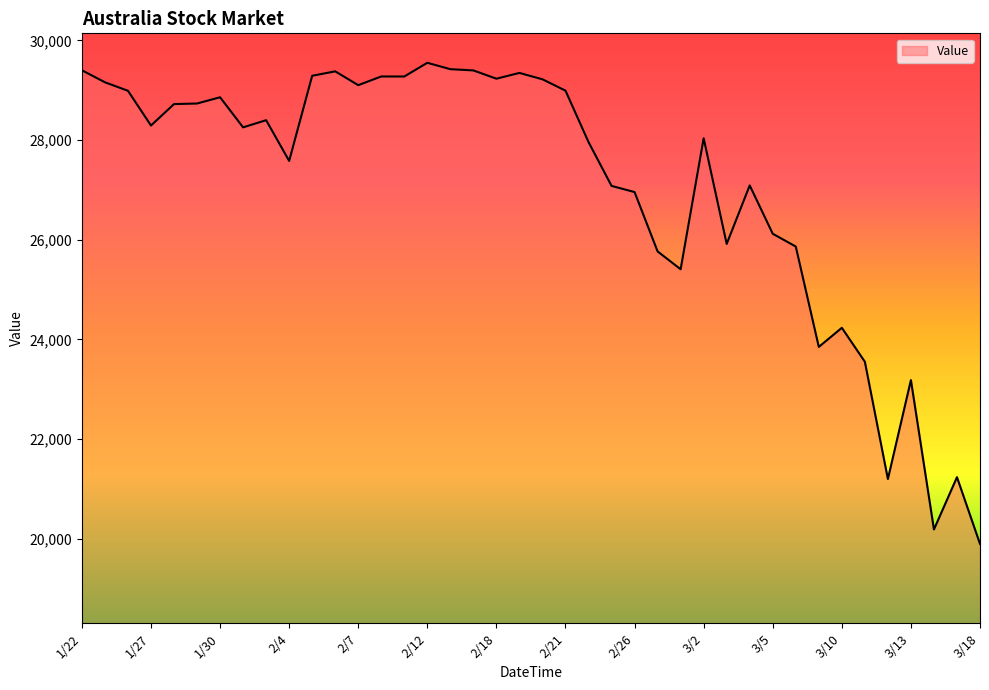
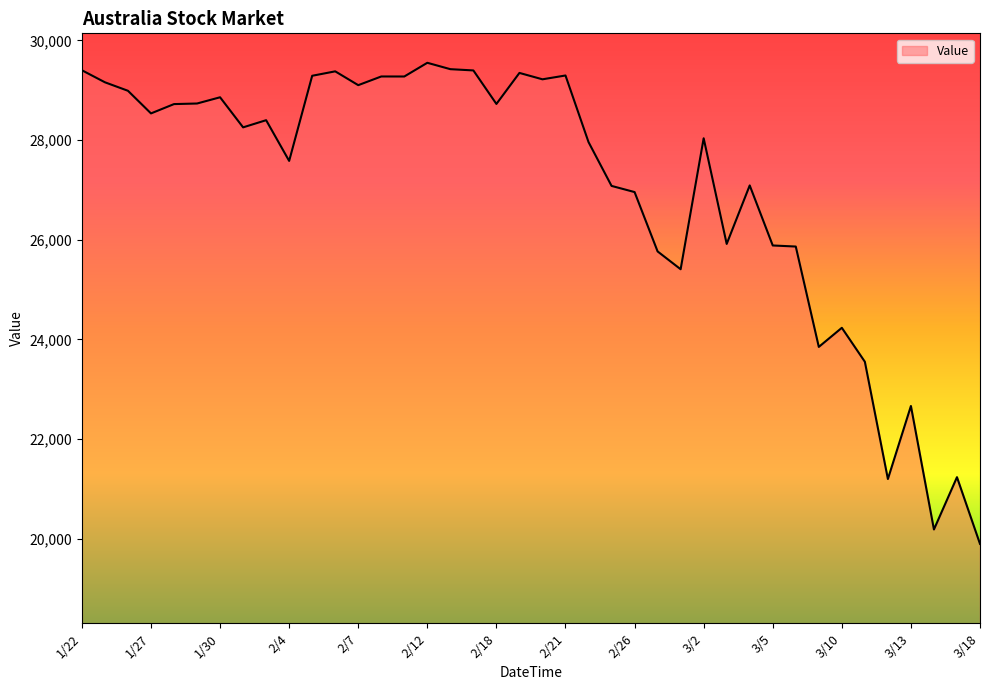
  {
    "1/22": "29,400",
-   "1/27": "28,300",
+   "1/27": "28,500",
    "1/30": "28,900",
    "2/4": "27,600",
    "2/7": "29,100",
    "2/12": "29,600",
-   "2/18": "29,200",
-   "2/21": "29,000",
+   "2/18": "28,700",
+   "2/21": "29,300",
    "2/26": "27,000",
    "3/2": "28,000",
-   "3/5": "26,100",
+   "3/5": "25,900",
    "3/10": "24,200",
-   "3/13": "23,200",
+   "3/13": "22,700",
    "3/18": "19,900"
  }
